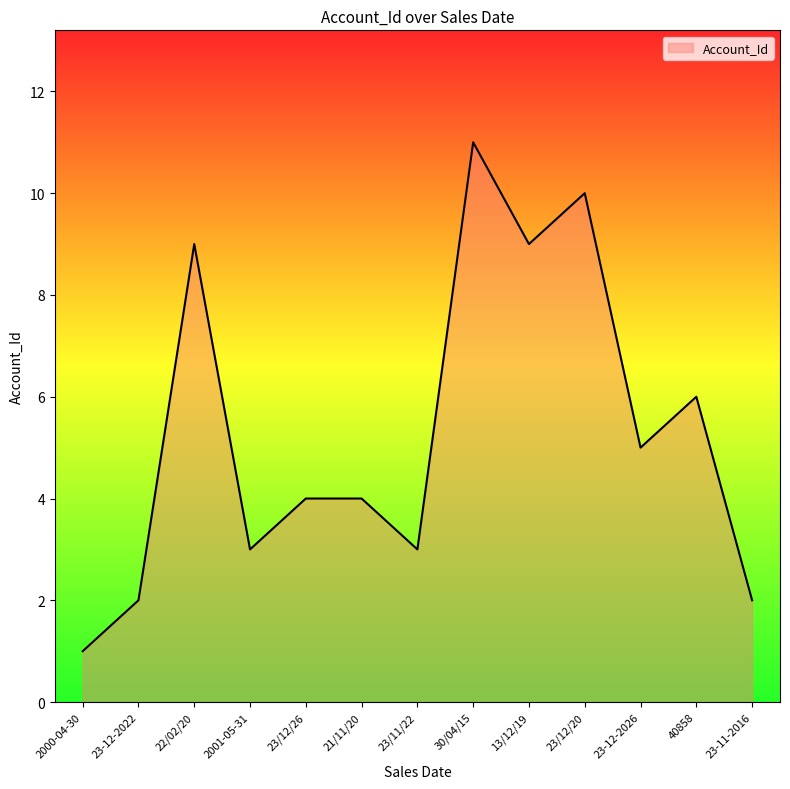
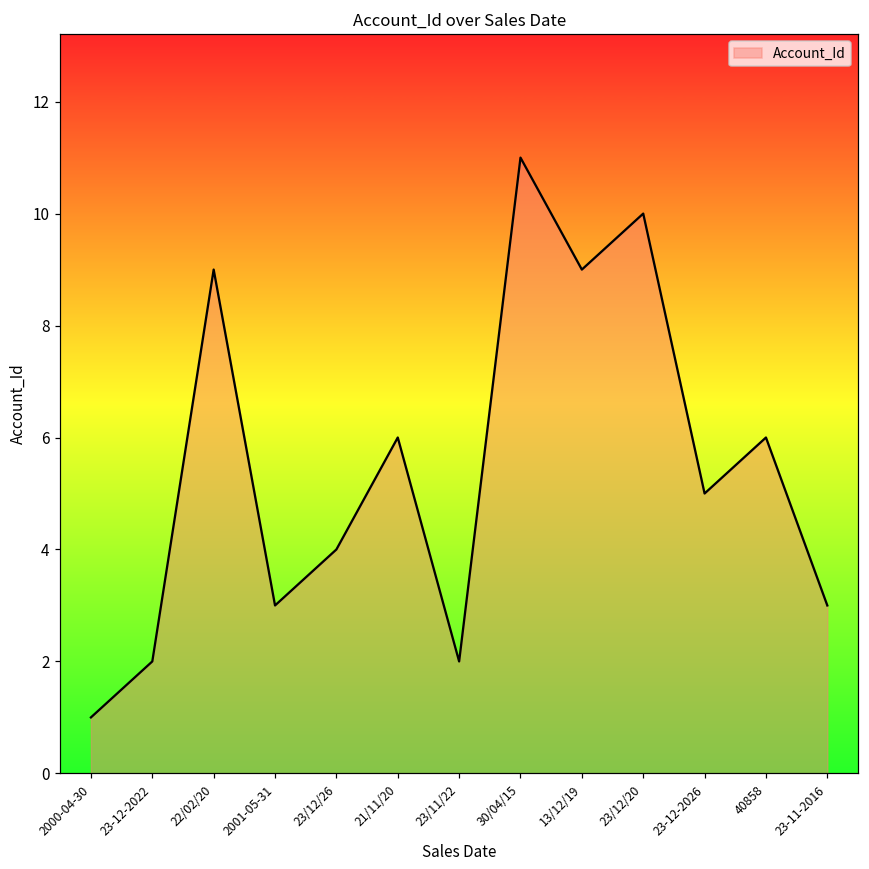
  {
    "2000-04-30": 1,
    "23-12-2022": 2,
    "22/02/20": 9,
    "2001-05-31": 3,
    "23/12/26": 4,
-   "21/11/20": 4,
-   "23/11/22": 3,
+   "21/11/20": 6,
+   "23/11/22": 2,
    "30/04/15": 11,
    "13/12/19": 9,
    "23/12/20": 10,
    "23-12-2026": 5,
    "40858": 6,
-   "23-11-2016": 2
+   "23-11-2016": 3
  }
